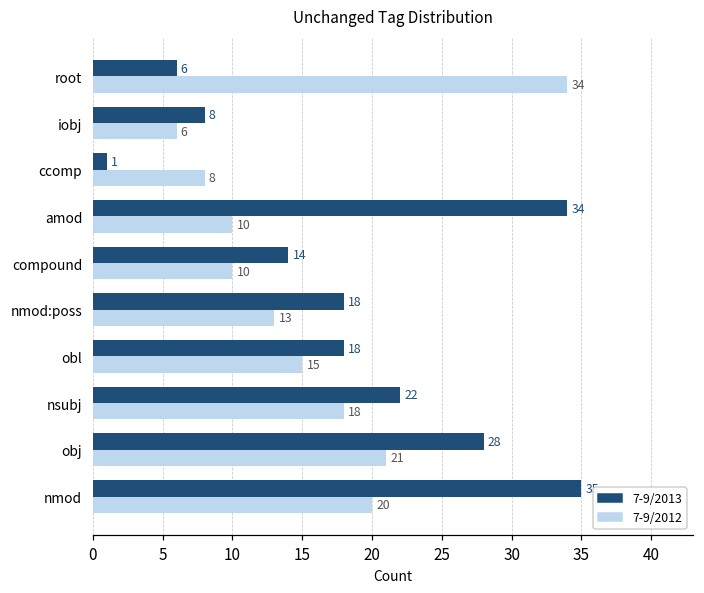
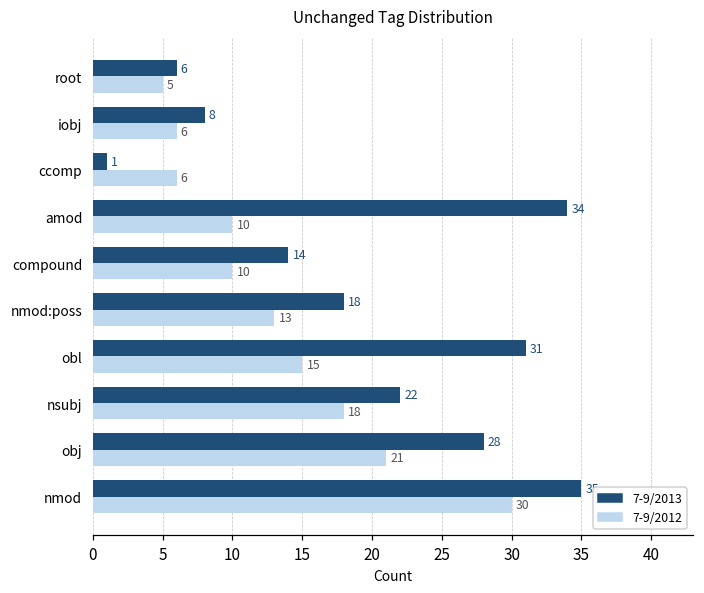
  {
    "7-9/2013": {
      "root": 6,
      "iobj": 8,
      "ccomp": 1,
      "amod": 34,
      "compound": 14,
      "nmod:poss": 18,
-     "obl": 18,
+     "obl": 31,
      "nsubj": 22,
      "obj": 28
    },
    "7-9/2012": {
-     "root": 34,
+     "root": 5,
      "iobj": 6,
-     "ccomp": 8,
+     "ccomp": 6,
      "amod": 10,
      "compound": 10,
      "nmod:poss": 13,
      "obl": 15,
      "nsubj": 18,
      "obj": 21,
-     "nmod": 20
+     "nmod": 30
    }
  }
